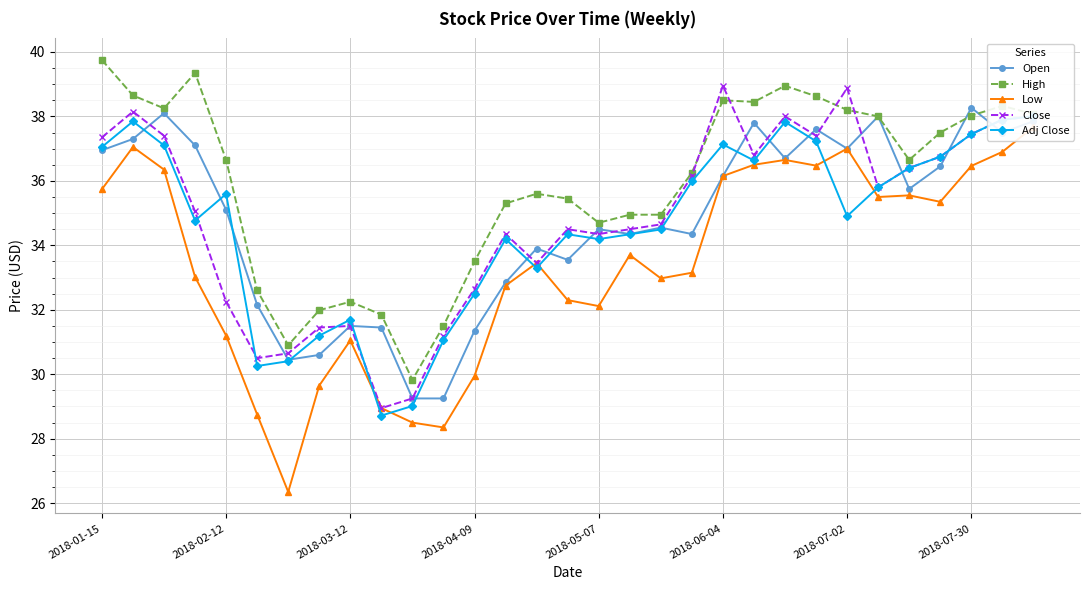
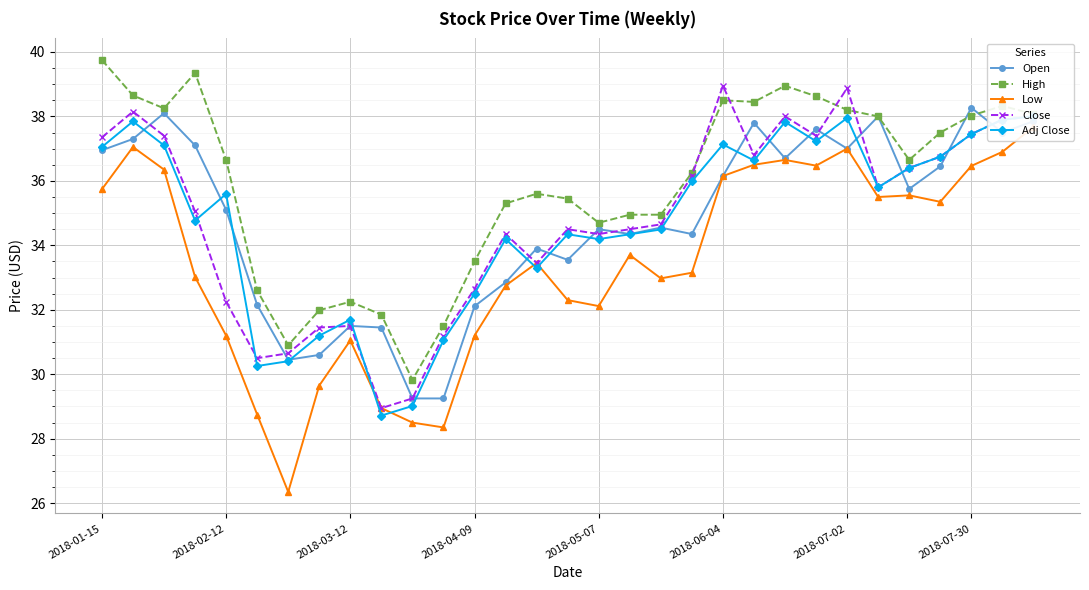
  {
    "Open": {
      "2018-01-15": 37.0,
      "2018-02-12": 35.1,
-     "2018-04-09": 31.4,
+     "2018-04-09": 32.1,
      "2018-05-07": 34.5,
      "2018-07-30": 38.3
    },
    "High": {
      "2018-01-15": 39.8,
      "2018-02-12": 36.7,
      "2018-03-12": 32.3,
      "2018-04-09": 33.5,
      "2018-05-07": 34.7,
      "2018-06-04": 38.5,
      "2018-07-02": 38.2,
      "2018-07-30": 38.0
    },
    "Low": {
      "2018-01-15": 35.7,
      "2018-02-12": 31.2,
      "2018-03-12": 31.0,
-     "2018-04-09": 29.9,
+     "2018-04-09": 31.2,
      "2018-05-07": 32.1,
      "2018-07-30": 36.5
    },
    "Close": {
      "2018-01-15": 37.3,
      "2018-02-12": 32.3,
      "2018-04-09": 32.7,
      "2018-05-07": 34.3,
      "2018-06-04": 39.0,
      "2018-07-02": 38.9
    },
    "Adj Close": {
      "2018-01-15": 37.1,
      "2018-02-12": 35.6,
      "2018-03-12": 31.7,
      "2018-04-09": 32.5,
      "2018-05-07": 34.2,
      "2018-06-04": 37.1,
-     "2018-07-02": 34.9
+     "2018-07-02": 38.0
    }
  }
